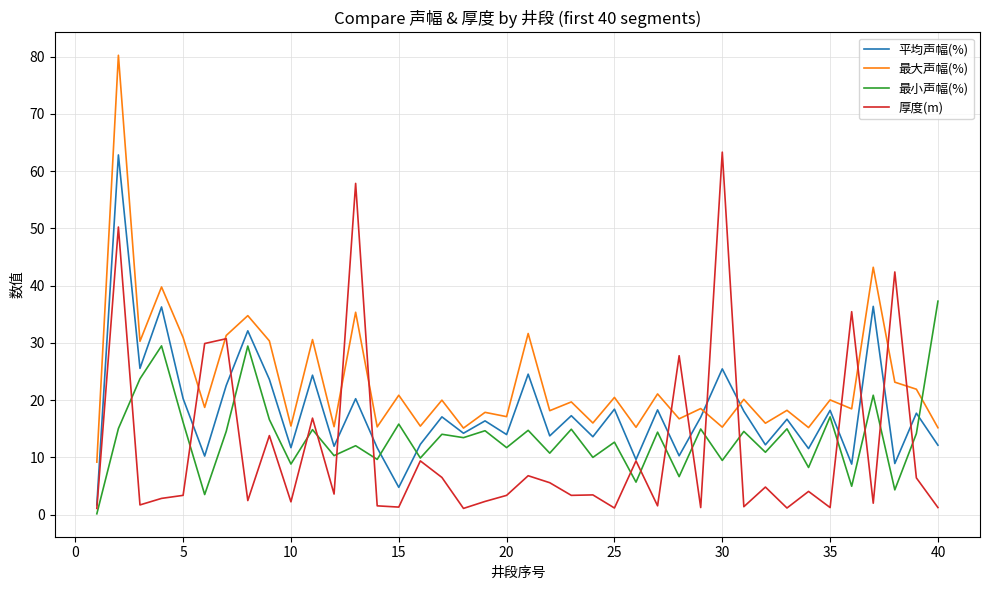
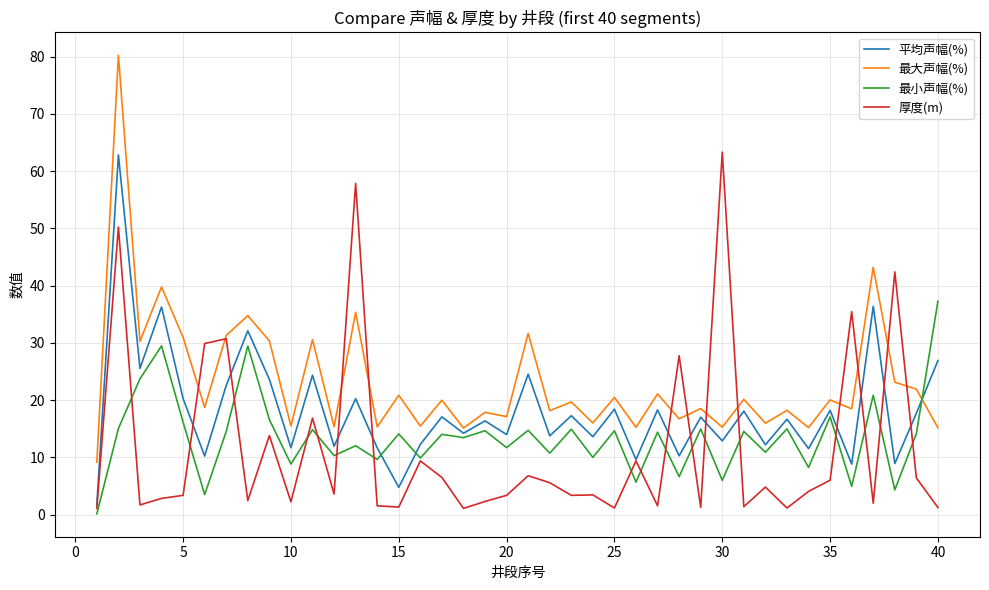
  {
    "平均声幅(%)": {
      "5": 20,
      "10": 12,
      "15": 5,
      "20": 14,
      "25": 18,
-     "30": 25,
+     "30": 13,
      "35": 18,
-     "40": 12
+     "40": 27
    },
    "最大声幅(%)": {
      "5": 31,
      "10": 15,
      "15": 21,
      "20": 17,
      "25": 20,
      "30": 15,
      "35": 20,
      "40": 15
    },
    "最小声幅(%)": {
      "5": 16,
      "10": 9,
-     "15": 16,
+     "15": 14,
      "20": 12,
-     "25": 13,
-     "30": 9,
+     "25": 15,
+     "30": 6,
      "35": 17,
      "40": 37
    },
    "厚度(m)": {
      "5": 3,
      "10": 2,
      "15": 1,
      "20": 3,
      "25": 1,
      "30": 63,
-     "35": 1,
+     "35": 6,
      "40": 1
    }
  }
